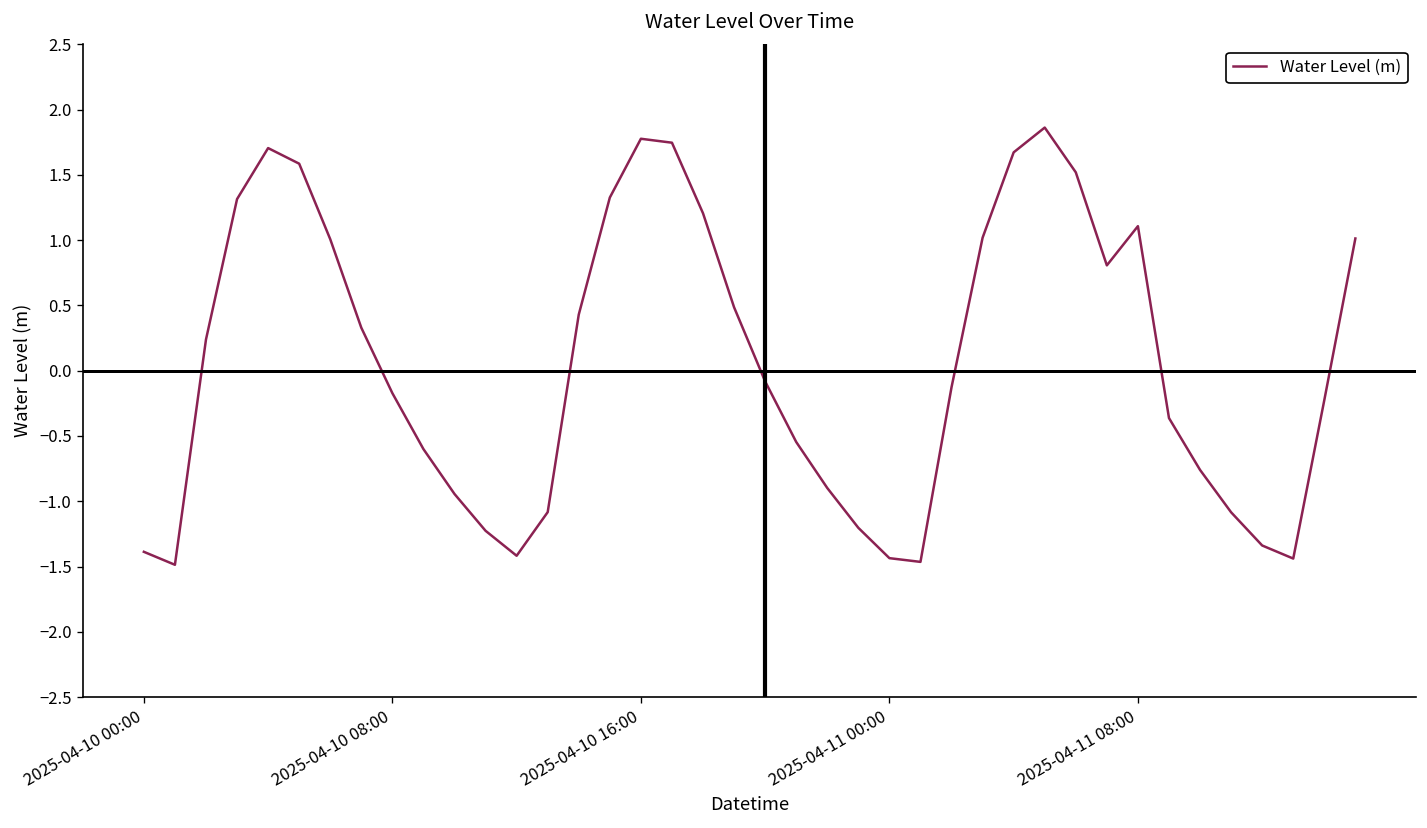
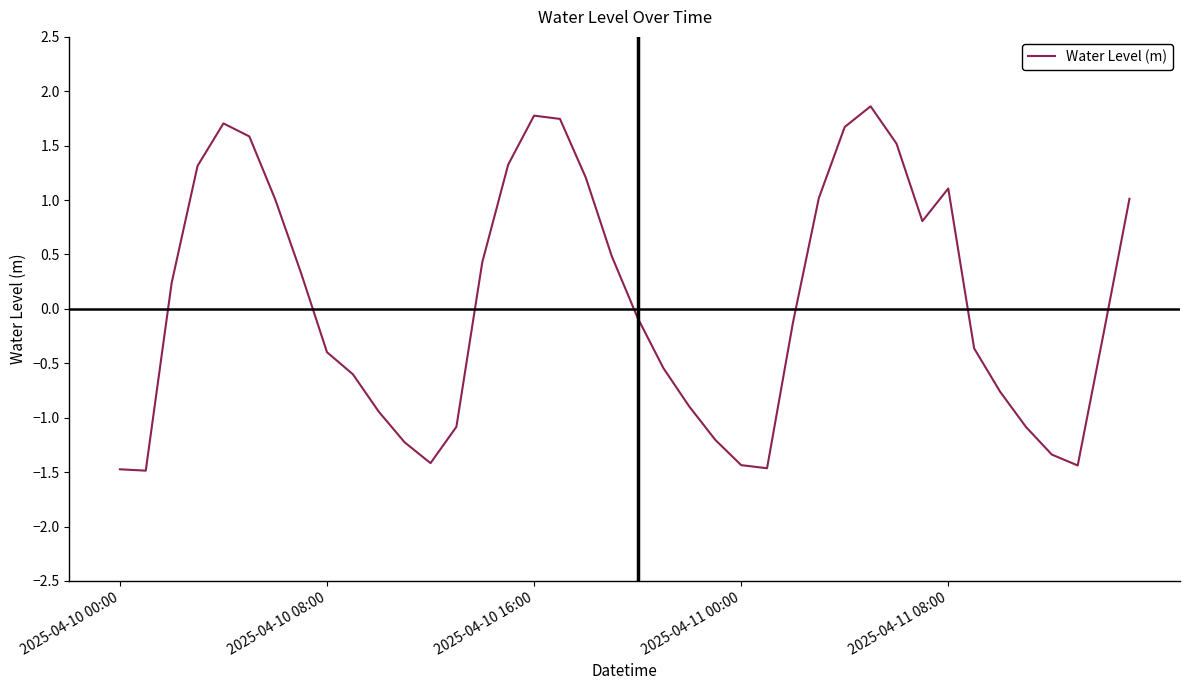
  {
-   "2025-04-10 00:00": -1.39,
-   "2025-04-10 08:00": -0.17,
+   "2025-04-10 00:00": -1.47,
+   "2025-04-10 08:00": -0.40,
    "2025-04-10 16:00": 1.78,
    "2025-04-11 00:00": -1.44,
    "2025-04-11 08:00": 1.11
  }
